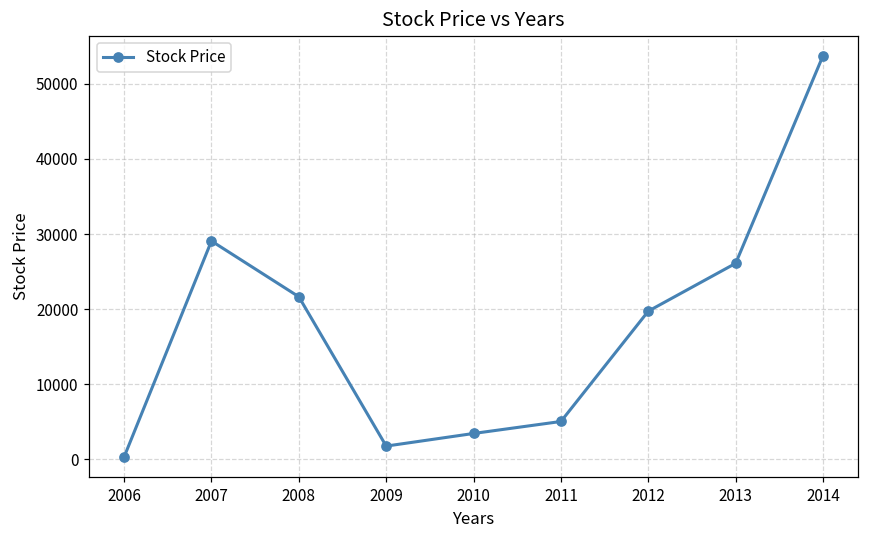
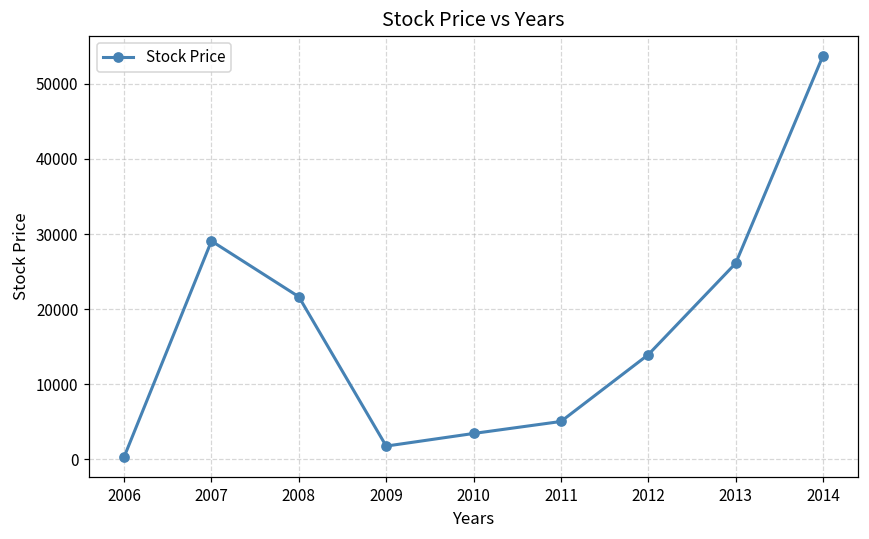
  {
    "2006": 0,
    "2007": 29000,
    "2008": 22000,
    "2009": 2000,
    "2010": 3000,
    "2011": 5000,
-   "2012": 20000,
+   "2012": 14000,
    "2013": 26000,
    "2014": 54000
  }
